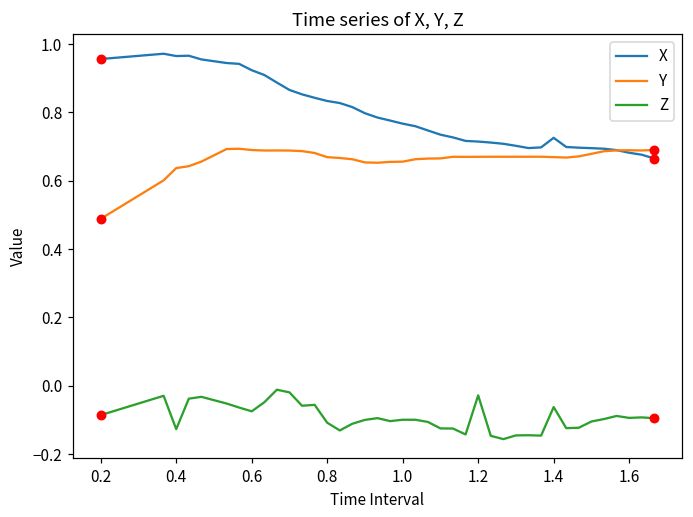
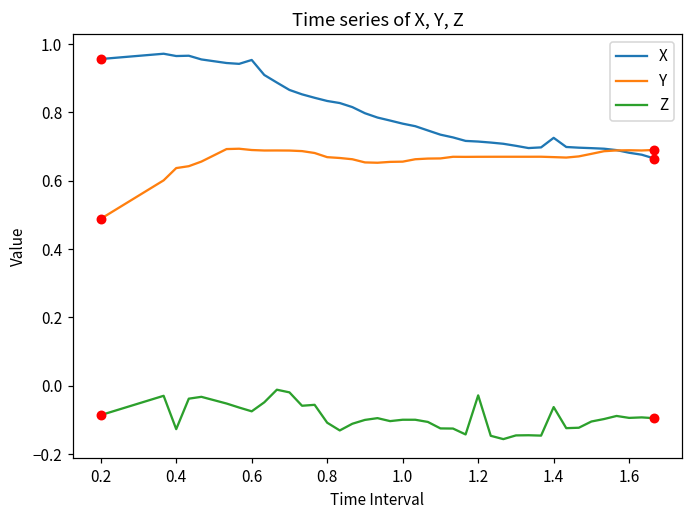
  {
    "X": {
      "0.4": 0.96,
-     "0.6": 0.92,
+     "0.6": 0.95,
      "0.8": 0.83,
      "1.0": 0.77,
      "1.2": 0.71,
      "1.4": 0.73
    },
    "Y": {
      "0.4": 0.64,
      "0.6": 0.69,
      "0.8": 0.67,
      "1.0": 0.66,
      "1.2": 0.67,
      "1.4": 0.67
    },
    "Z": {
      "0.4": -0.13,
      "0.6": -0.07,
      "0.8": -0.11,
      "1.0": -0.10,
      "1.2": -0.03,
      "1.4": -0.06,
      "1.6": -0.09
    }
  }
